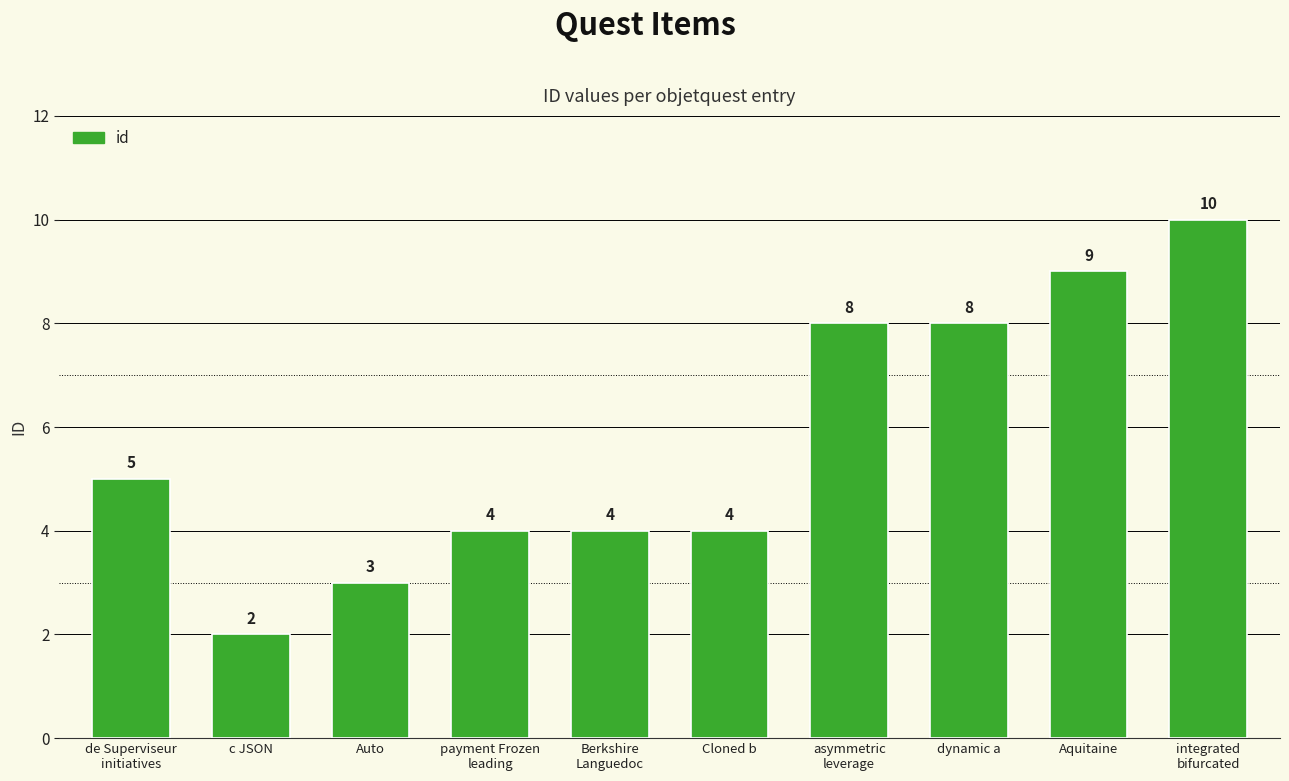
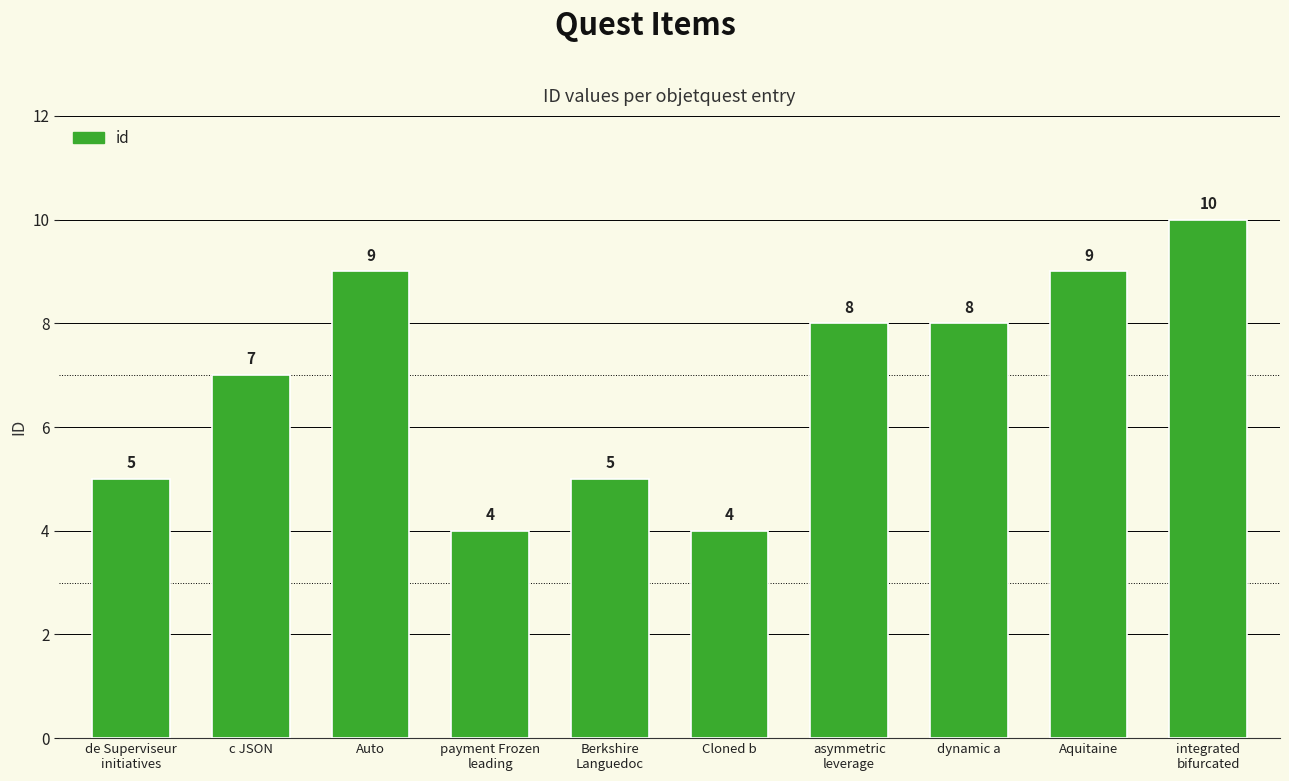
  {
    "de Superviseur initiatives": 5,
-   "c JSON": 2,
-   "Auto": 3,
+   "c JSON": 7,
+   "Auto": 9,
    "payment Frozen leading": 4,
-   "Berkshire Languedoc": 4,
+   "Berkshire Languedoc": 5,
    "Cloned b": 4,
    "asymmetric leverage": 8,
    "dynamic a": 8,
    "Aquitaine": 9,
    "integrated bifurcated": 10
  }
